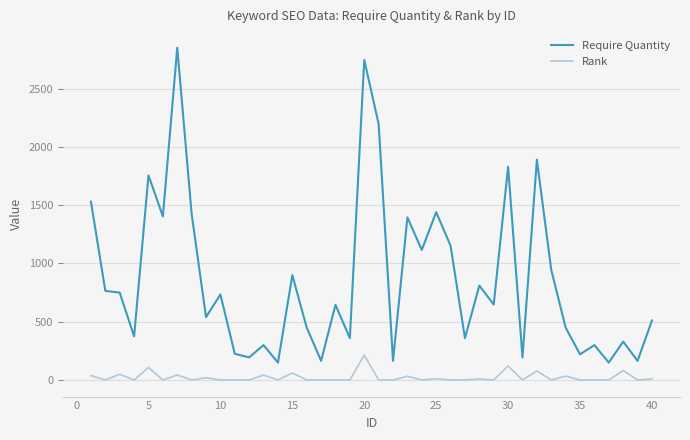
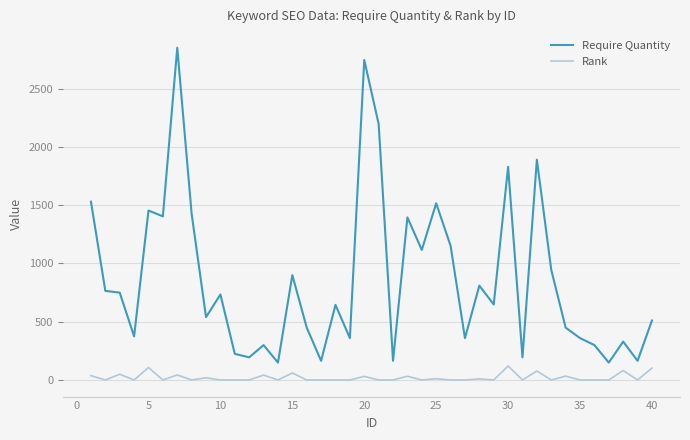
  {
    "Require Quantity": {
-     "5": 1760,
+     "5": 1450,
      "10": 730,
      "15": 900,
      "20": 2750,
-     "25": 1440,
+     "25": 1520,
      "30": 1830,
-     "35": 220,
+     "35": 360,
      "40": 510
    },
    "Rank": {
      "5": 110,
      "10": 0,
      "15": 60,
-     "20": 210,
+     "20": 30,
      "25": 10,
      "30": 120,
      "35": 0,
-     "40": 10
+     "40": 100
    }
  }
